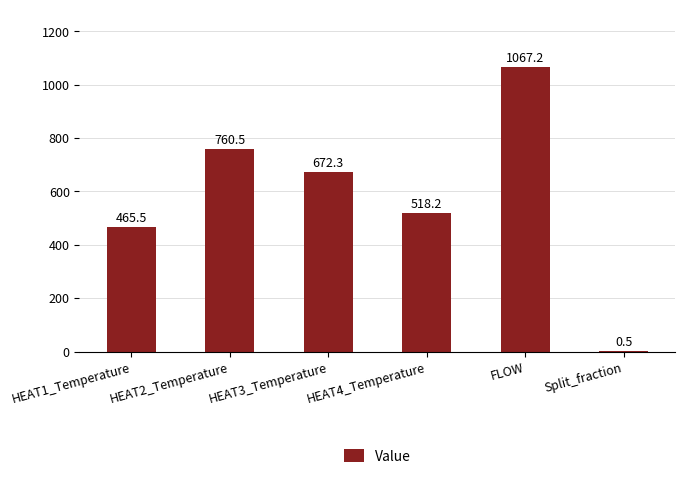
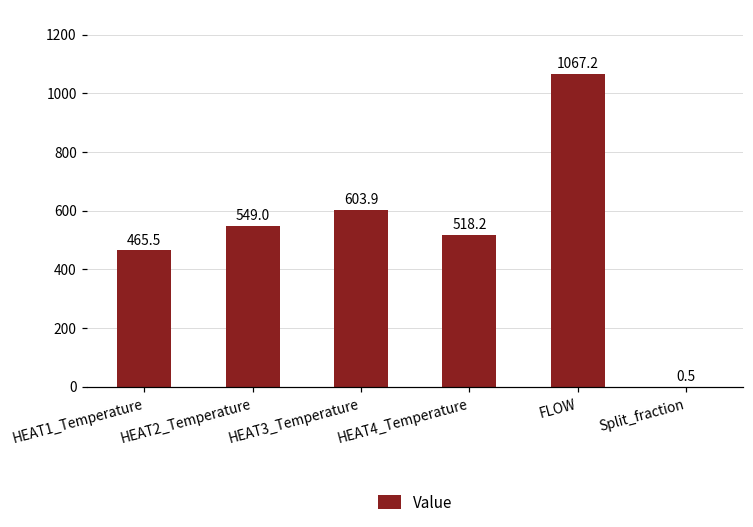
  {
    "HEAT1_Temperature": 465.5,
-   "HEAT2_Temperature": 760.5,
-   "HEAT3_Temperature": 672.3,
+   "HEAT2_Temperature": 549.0,
+   "HEAT3_Temperature": 603.9,
    "HEAT4_Temperature": 518.2,
    "FLOW": 1067.2,
    "Split_fraction": 0.5
  }
